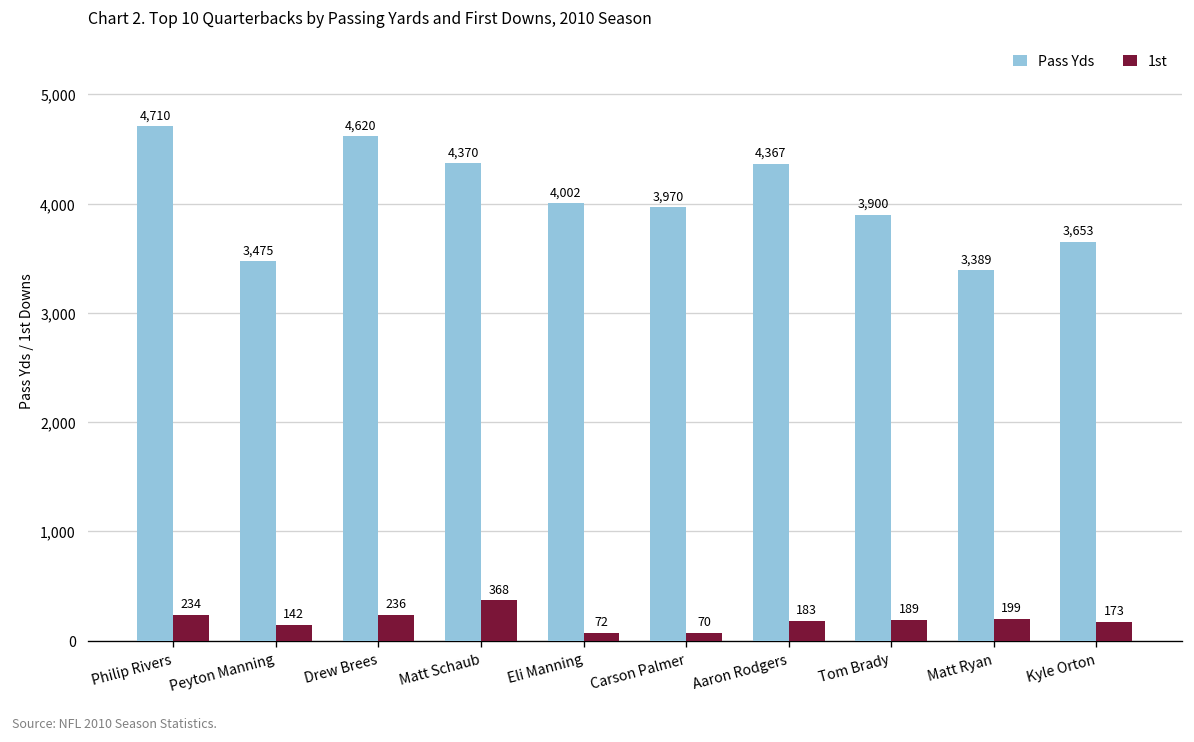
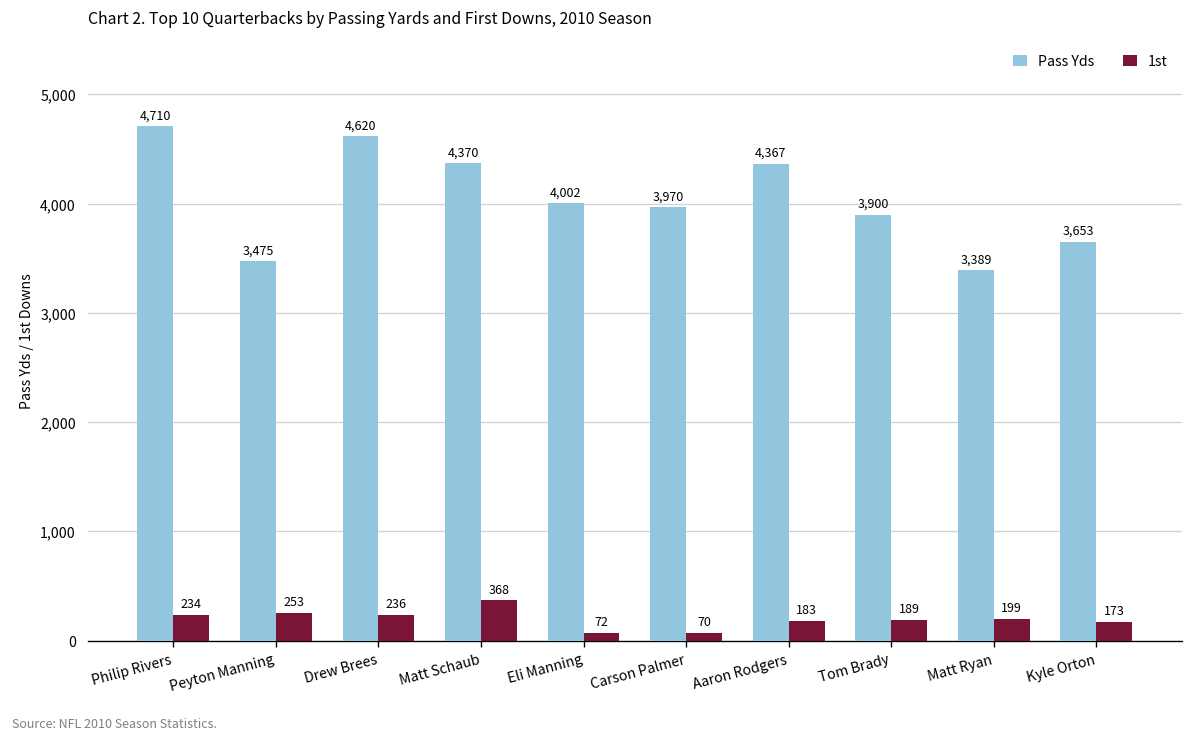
  {
    "Pass Yds": {
      "Philip Rivers": "4,710",
      "Peyton Manning": "3,475",
      "Drew Brees": "4,620",
      "Matt Schaub": "4,370",
      "Eli Manning": "4,002",
      "Carson Palmer": "3,970",
      "Aaron Rodgers": "4,367",
      "Tom Brady": "3,900",
      "Matt Ryan": "3,389",
      "Kyle Orton": "3,653"
    },
    "1st": {
      "Philip Rivers": "234",
-     "Peyton Manning": "142",
+     "Peyton Manning": "253",
      "Drew Brees": "236",
      "Matt Schaub": "368",
      "Eli Manning": "72",
      "Carson Palmer": "70",
      "Aaron Rodgers": "183",
      "Tom Brady": "189",
      "Matt Ryan": "199",
      "Kyle Orton": "173"
    }
  }
